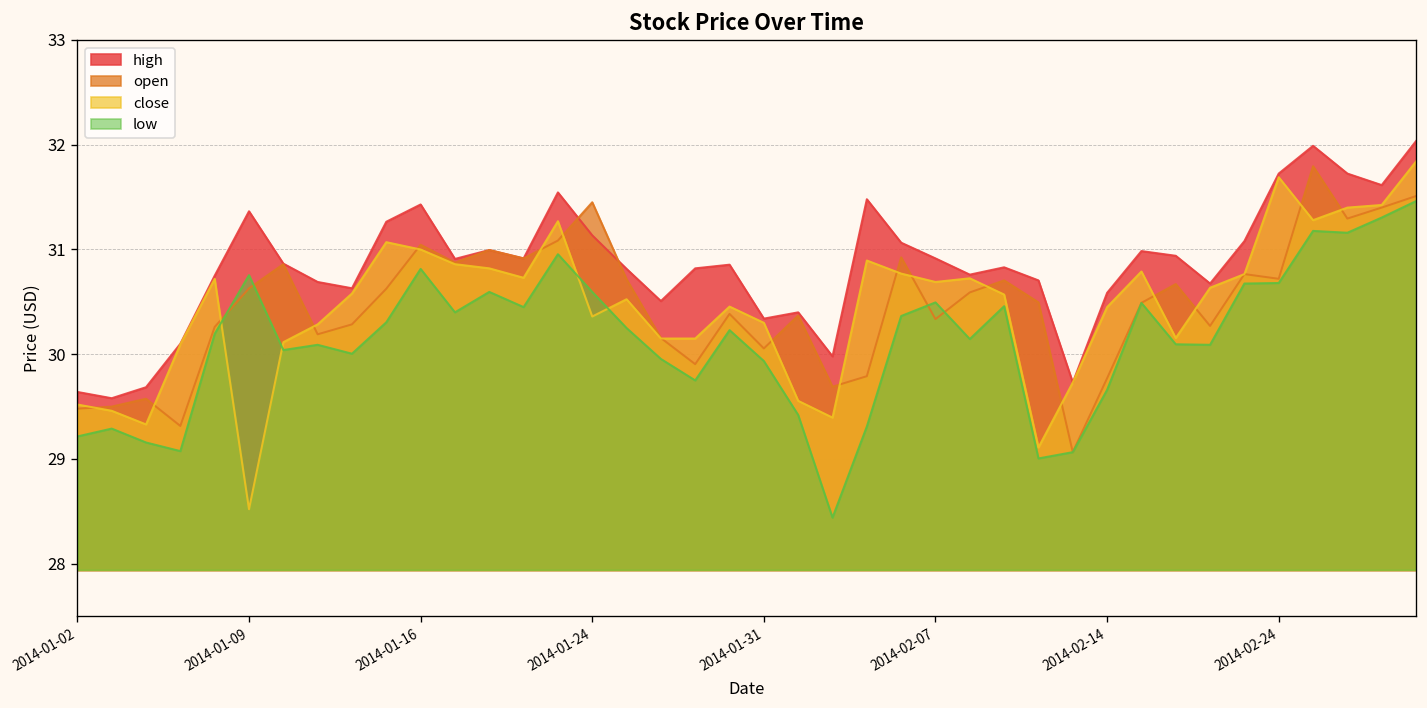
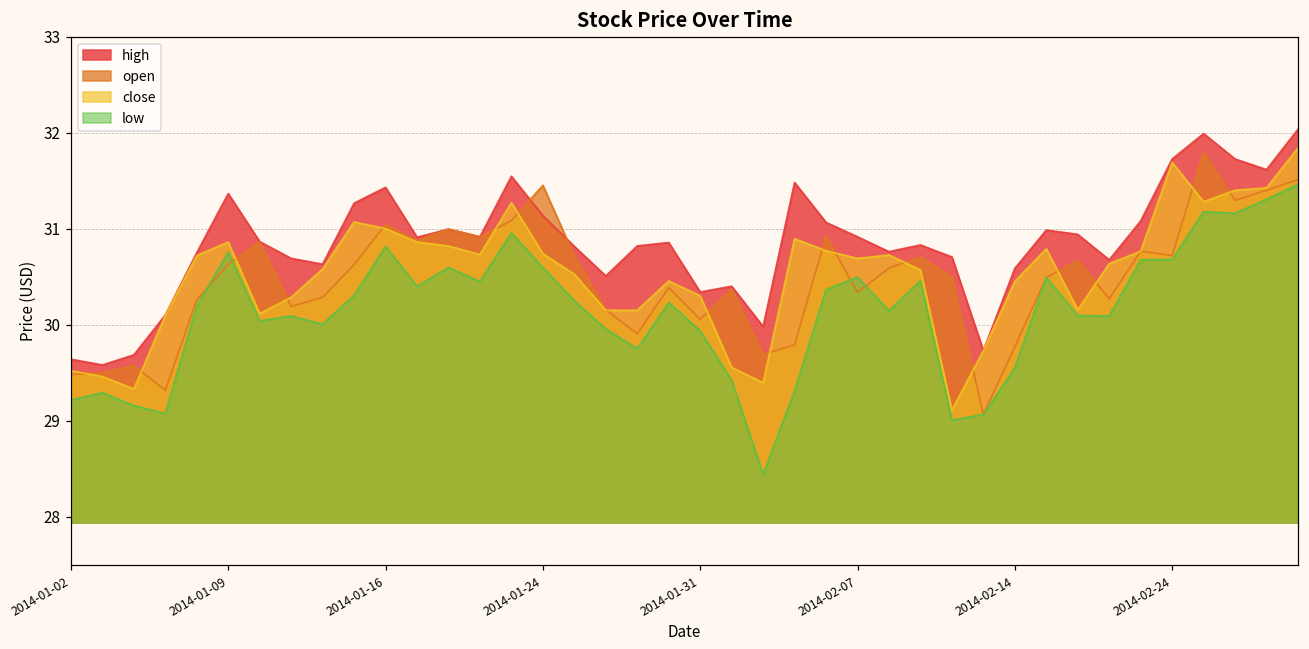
  {
    "high": {
      "2014-01-02": 29.6,
      "2014-01-09": 31.4,
      "2014-01-16": 31.4,
      "2014-01-24": 31.1,
      "2014-01-31": 30.3,
      "2014-02-07": 30.9,
      "2014-02-14": 30.6,
      "2014-02-24": 31.7
    },
    "open": {
      "2014-01-02": 29.5,
      "2014-01-09": 30.6,
      "2014-01-16": 31.0,
      "2014-01-24": 31.5,
      "2014-01-31": 30.1,
      "2014-02-07": 30.3,
      "2014-02-14": 29.8,
      "2014-02-24": 30.7
    },
    "close": {
      "2014-01-02": 29.5,
-     "2014-01-09": 28.5,
+     "2014-01-09": 30.9,
      "2014-01-16": 31.0,
-     "2014-01-24": 30.4,
+     "2014-01-24": 30.7,
      "2014-01-31": 30.3,
      "2014-02-07": 30.7,
      "2014-02-14": 30.5,
      "2014-02-24": 31.7
    },
    "low": {
      "2014-01-02": 29.2,
      "2014-01-09": 30.8,
      "2014-01-16": 30.8,
      "2014-01-24": 30.6,
      "2014-01-31": 29.9,
      "2014-02-07": 30.5,
-     "2014-02-14": 29.7,
+     "2014-02-14": 29.6,
      "2014-02-24": 30.7
    }
  }
